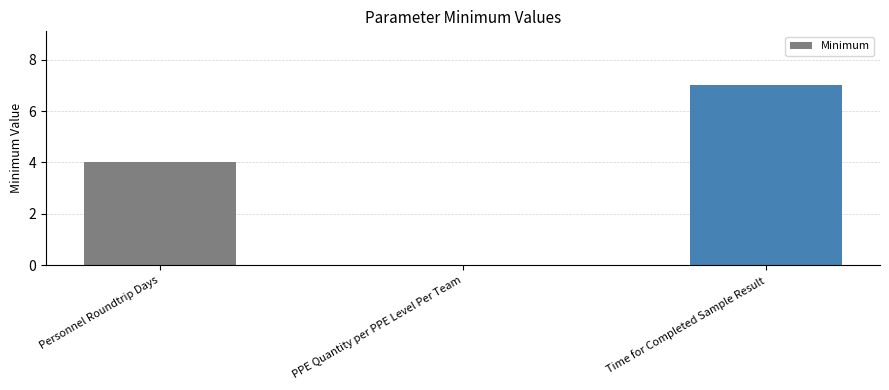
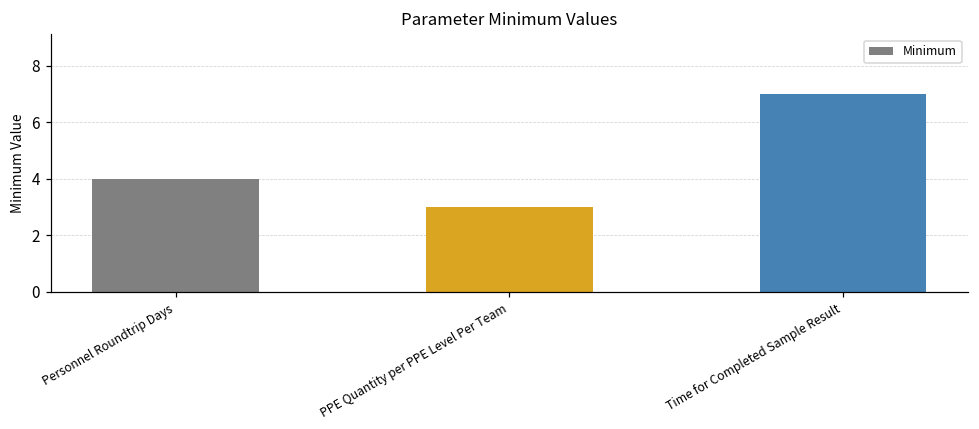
  {
    "Personnel Roundtrip Days": 4,
-   "PPE Quantity per PPE Level Per Team": 0,
+   "PPE Quantity per PPE Level Per Team": 3,
    "Time for Completed Sample Result": 7
  }
